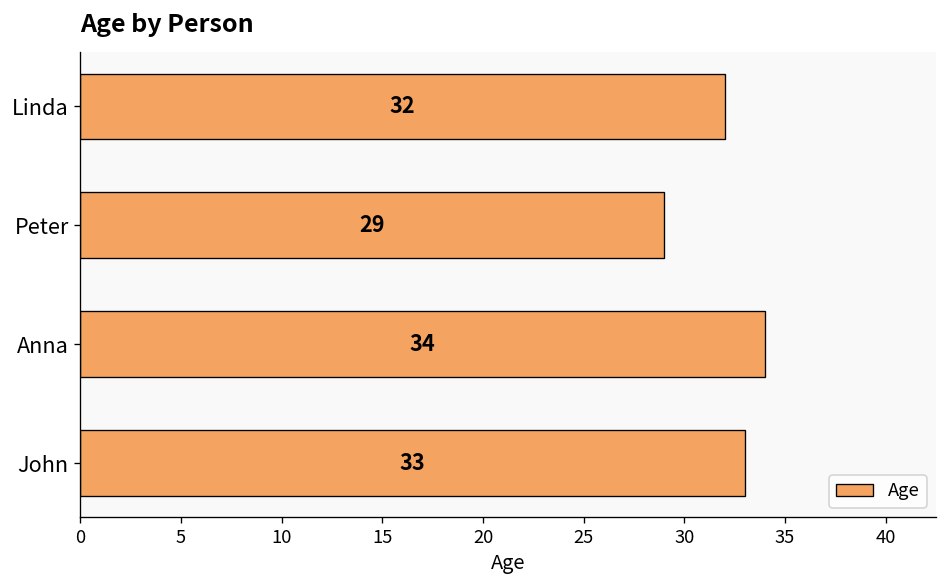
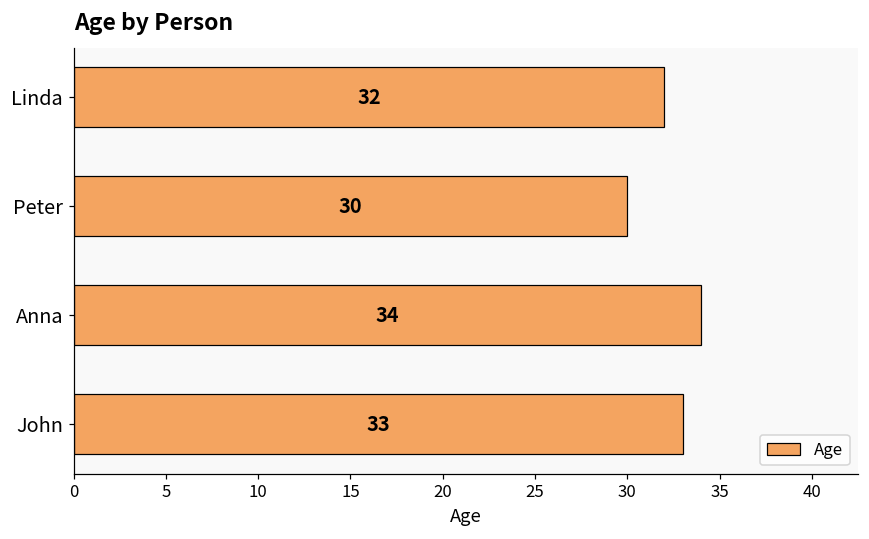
  {
    "Linda": 32,
-   "Peter": 29,
+   "Peter": 30,
    "Anna": 34,
    "John": 33
  }
